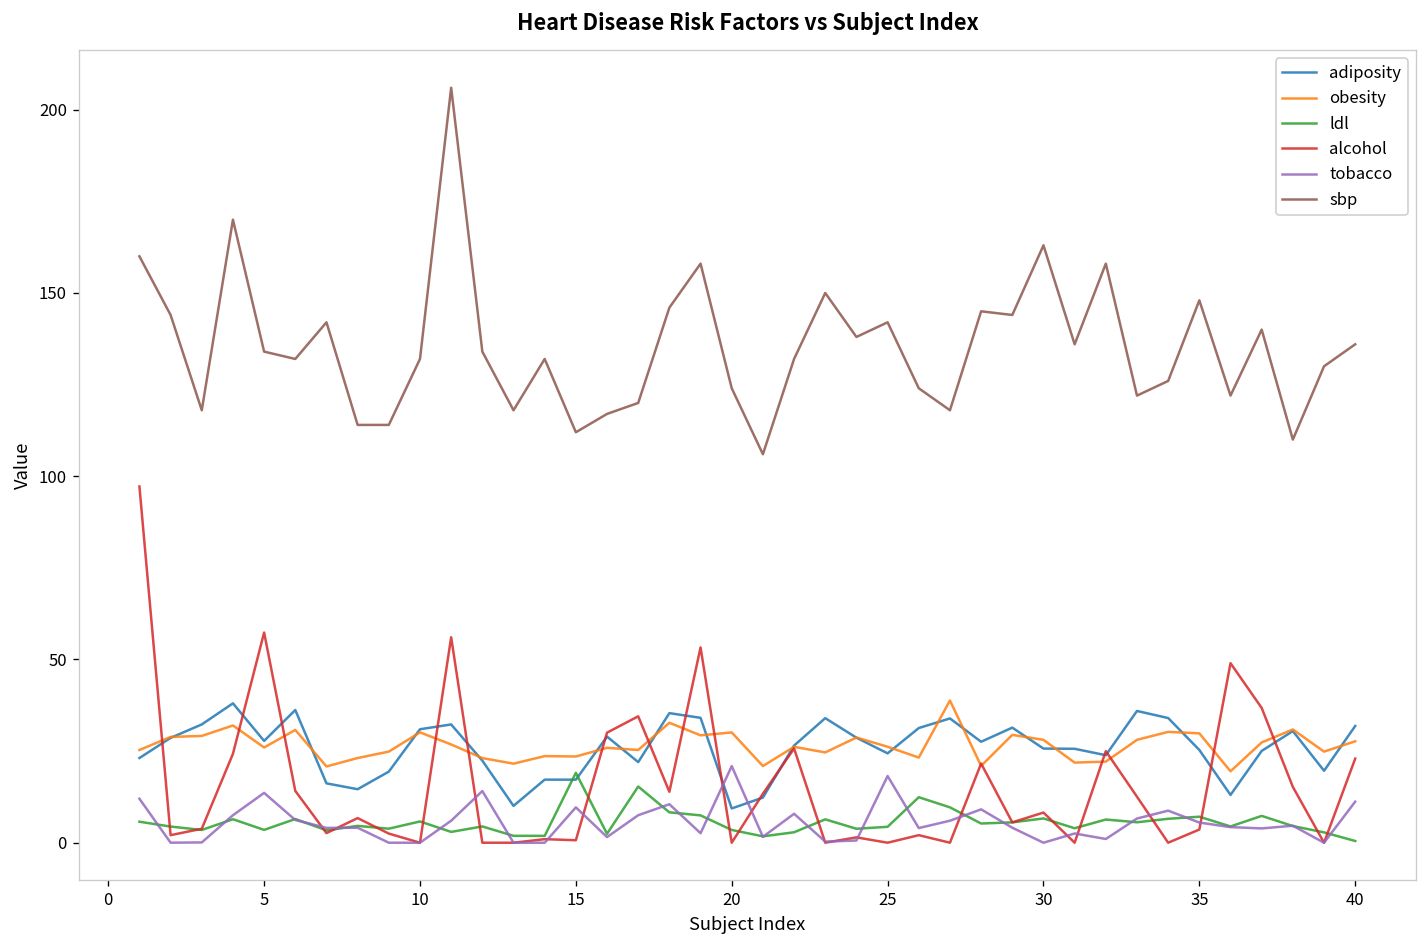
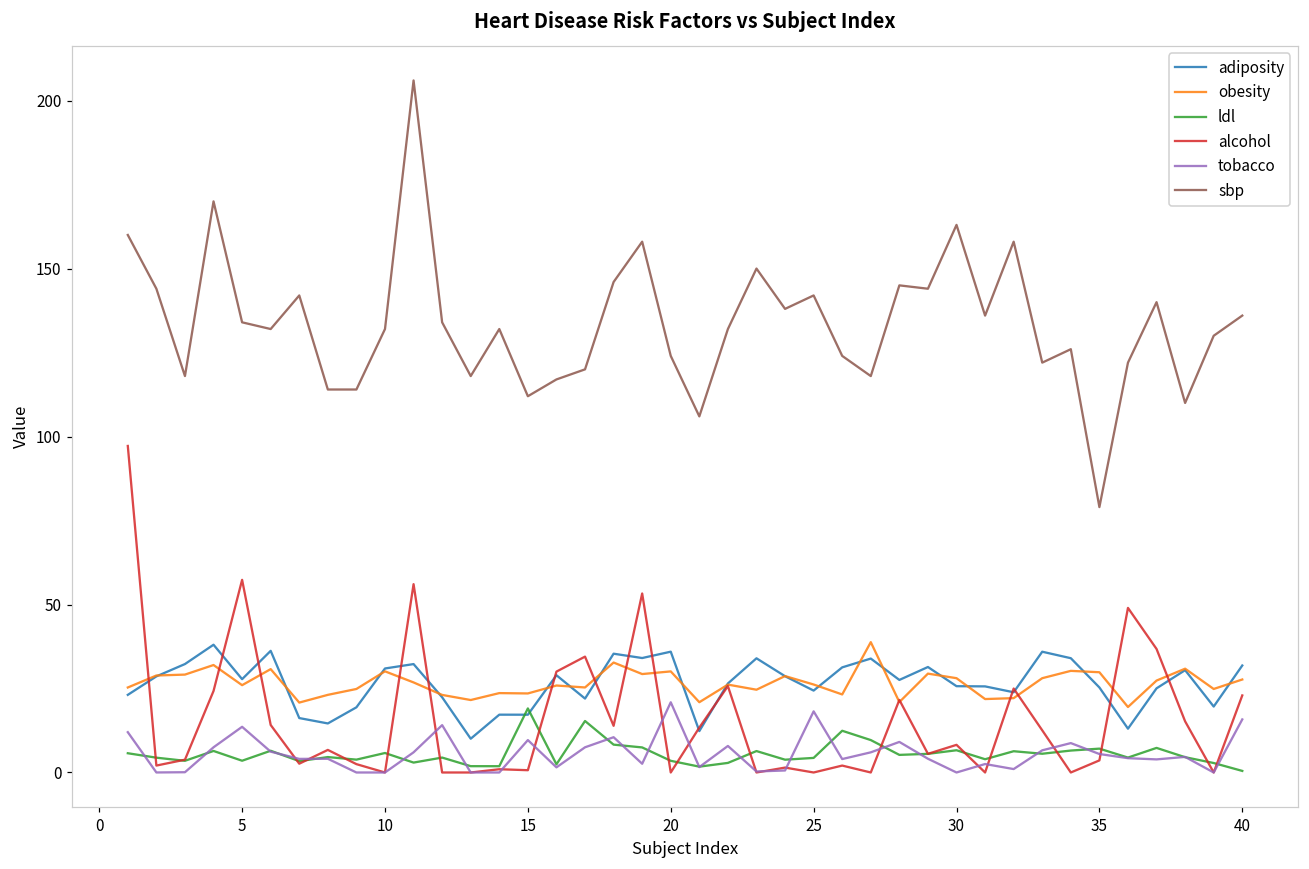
  {
    "adiposity": {
      "5": 28,
      "10": 31,
      "15": 17,
-     "20": 9,
+     "20": 36,
      "25": 24,
      "30": 26,
      "35": 25,
      "40": 32
    },
    "obesity": {
      "5": 26,
      "10": 30,
      "15": 24,
      "20": 30,
      "25": 26,
      "30": 28,
      "35": 30,
      "40": 28
    },
    "ldl": {
      "5": 4,
      "10": 6,
      "15": 19,
      "20": 3,
      "25": 4,
      "30": 7,
      "35": 7,
      "40": 0
    },
    "alcohol": {
      "5": 57,
      "15": 1,
      "20": 0,
      "25": 0,
      "30": 8,
      "35": 4,
      "40": 23
    },
    "tobacco": {
      "5": 14,
      "15": 10,
      "20": 21,
      "25": 18,
      "30": 0,
      "35": 6,
-     "40": 11
+     "40": 16
    },
    "sbp": {
      "5": 134,
      "10": 132,
      "15": 112,
      "20": 124,
      "25": 142,
      "30": 163,
-     "35": 148,
+     "35": 79,
      "40": 136
    }
  }
